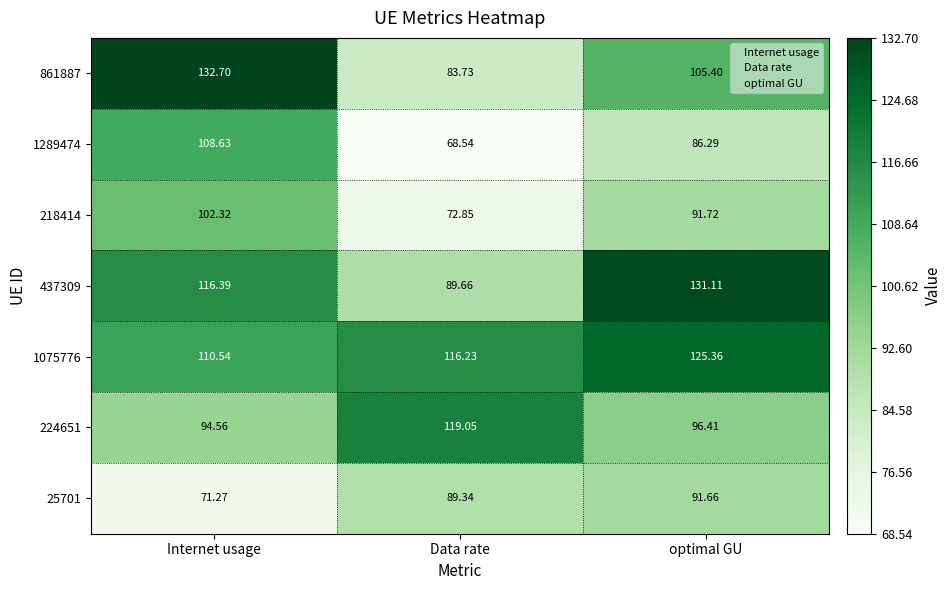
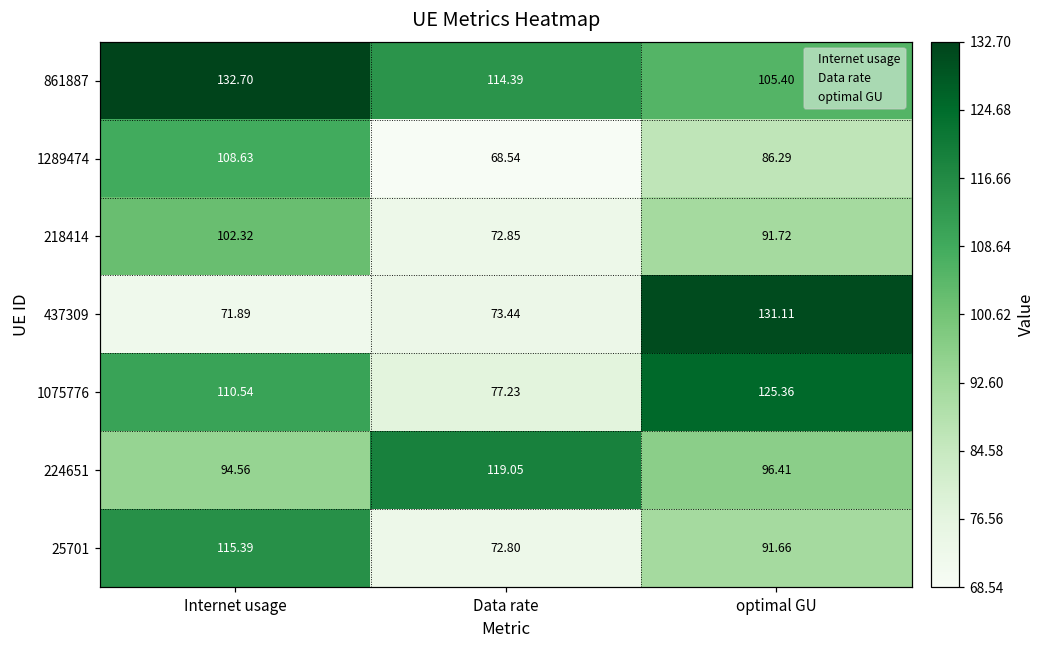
  {
    "861887": {
      "Internet usage": 132.70,
-     "Data rate": 83.73,
+     "Data rate": 114.39,
      "optimal GU": 105.40
    },
    "1289474": {
      "Internet usage": 108.63,
      "Data rate": 68.54,
      "optimal GU": 86.29
    },
    "218414": {
      "Internet usage": 102.32,
      "Data rate": 72.85,
      "optimal GU": 91.72
    },
    "437309": {
-     "Internet usage": 116.39,
-     "Data rate": 89.66,
+     "Internet usage": 71.89,
+     "Data rate": 73.44,
      "optimal GU": 131.11
    },
    "1075776": {
      "Internet usage": 110.54,
-     "Data rate": 116.23,
+     "Data rate": 77.23,
      "optimal GU": 125.36
    },
    "224651": {
      "Internet usage": 94.56,
      "Data rate": 119.05,
      "optimal GU": 96.41
    },
    "25701": {
-     "Internet usage": 71.27,
-     "Data rate": 89.34,
+     "Internet usage": 115.39,
+     "Data rate": 72.80,
      "optimal GU": 91.66
    }
  }
